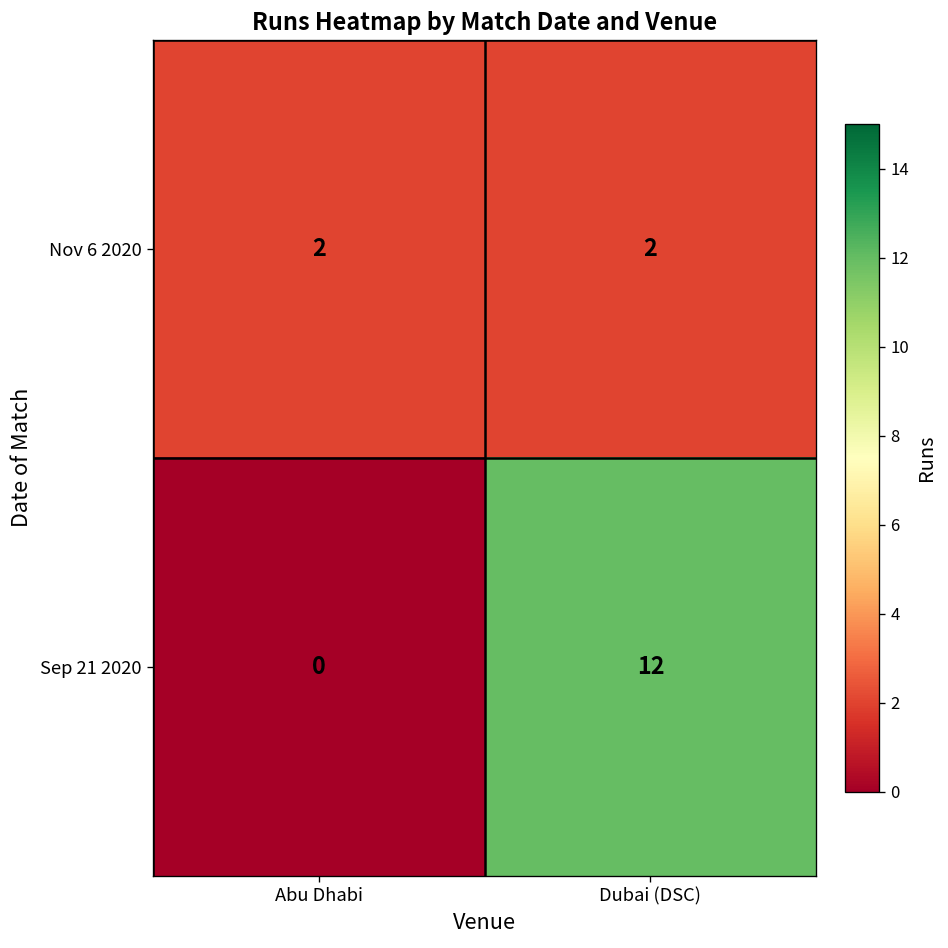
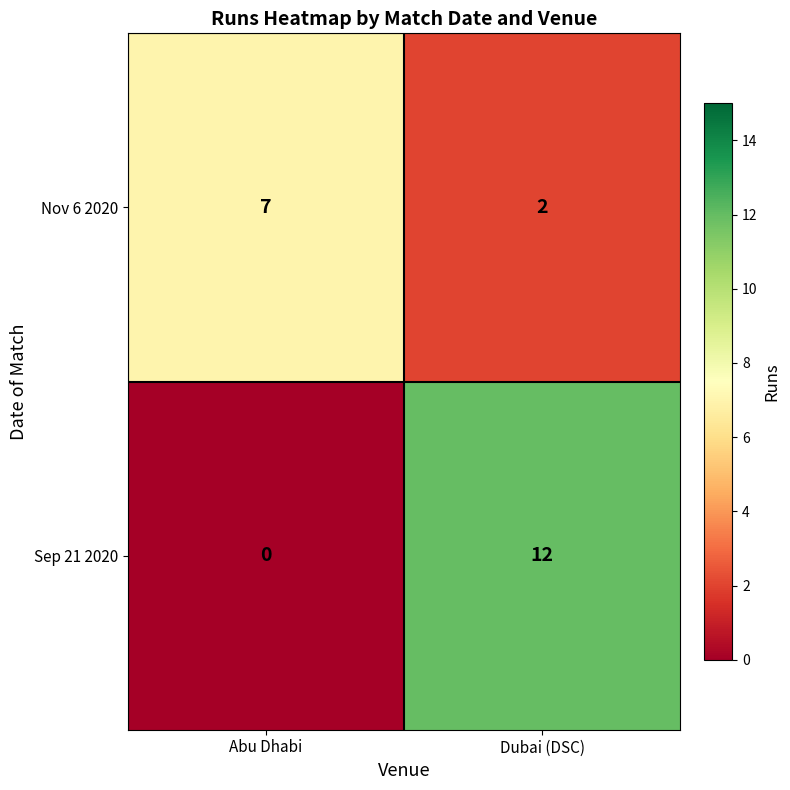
  {
    "Nov 6 2020": {
-     "Abu Dhabi": 2,
+     "Abu Dhabi": 7,
      "Dubai (DSC)": 2
    },
    "Sep 21 2020": {
      "Abu Dhabi": 0,
      "Dubai (DSC)": 12
    }
  }
